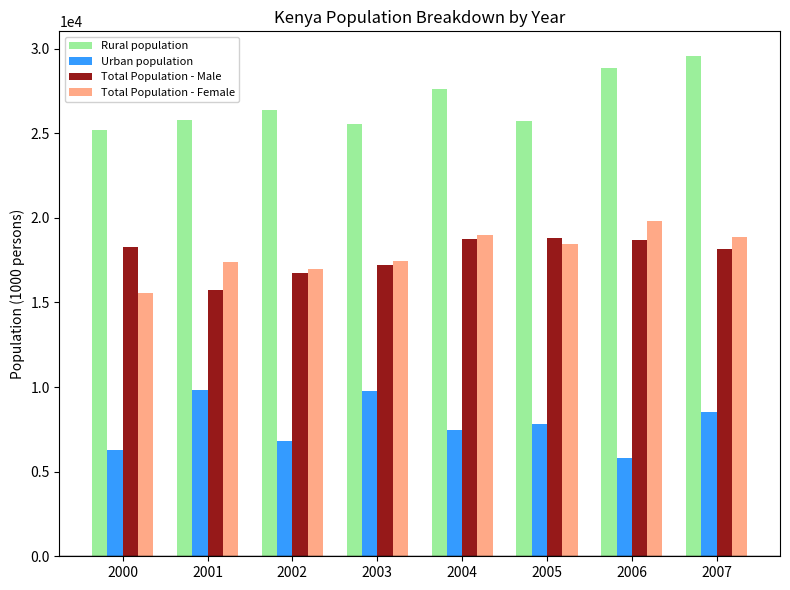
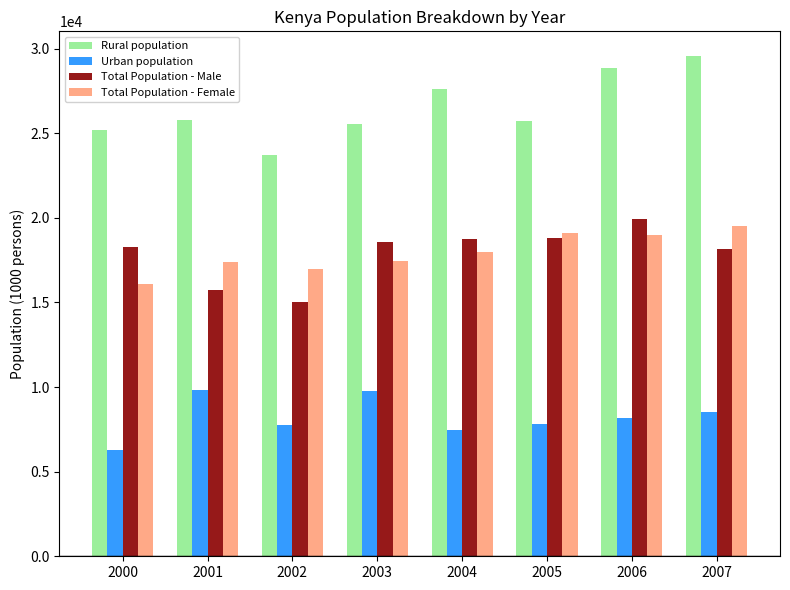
  {
    "Rural population": {
      "2000": 25200,
      "2001": 25800,
-     "2002": 26400,
+     "2002": 23700,
      "2003": 25600,
      "2004": 27600,
      "2005": 25700,
      "2006": 28900,
      "2007": 29500
    },
    "Urban population": {
      "2000": 6300,
      "2001": 9800,
-     "2002": 6800,
+     "2002": 7700,
      "2003": 9700,
      "2004": 7500,
      "2005": 7800,
-     "2006": 5800,
+     "2006": 8200,
      "2007": 8500
    },
    "Total Population - Male": {
      "2000": 18300,
      "2001": 15700,
-     "2002": 16700,
-     "2003": 17200,
+     "2002": 15000,
+     "2003": 18600,
      "2004": 18800,
      "2005": 18800,
-     "2006": 18700,
+     "2006": 20000,
      "2007": 18100
    },
    "Total Population - Female": {
-     "2000": 15600,
+     "2000": 16100,
      "2001": 17400,
      "2002": 17000,
      "2003": 17500,
-     "2004": 19000,
-     "2005": 18500,
-     "2006": 19800,
-     "2007": 18900
+     "2004": 18000,
+     "2005": 19100,
+     "2006": 19000,
+     "2007": 19500
    }
  }
